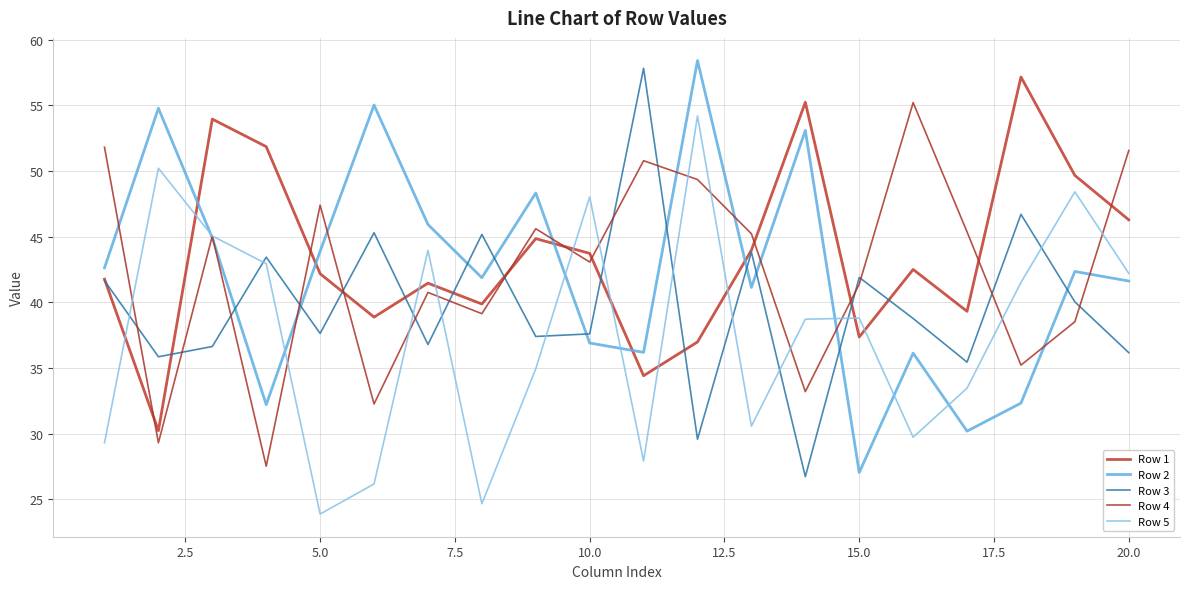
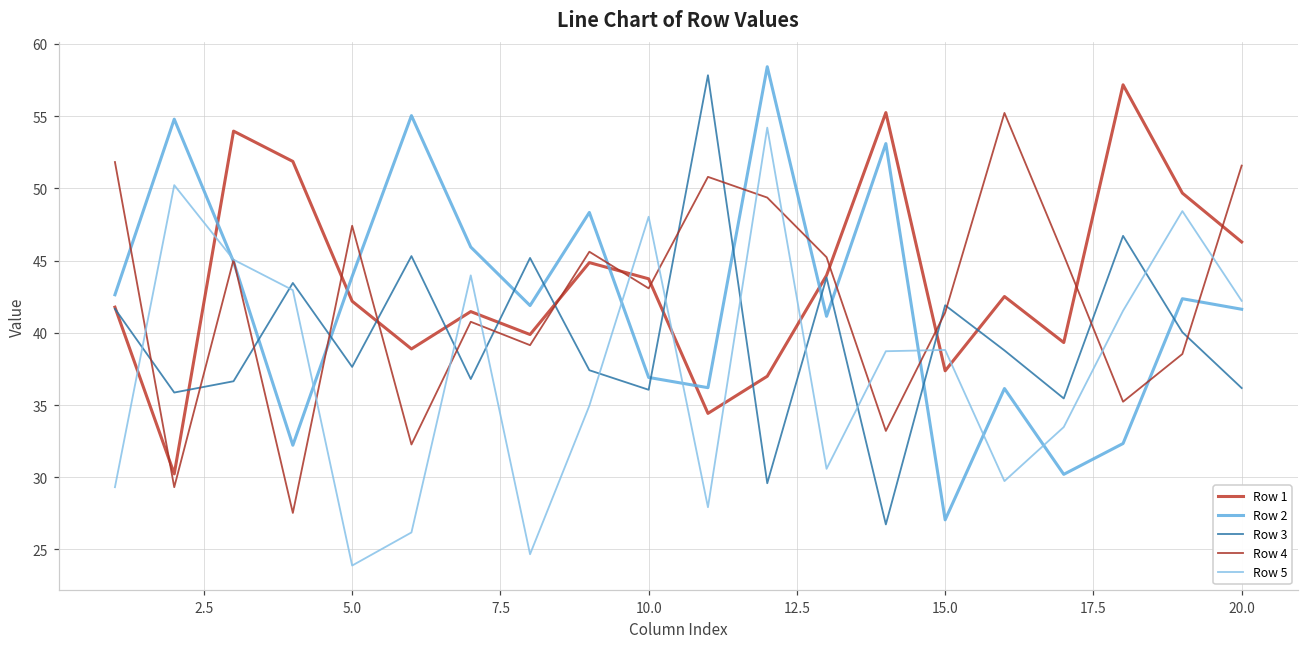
  {
    "Row 3": {
      "5.0": 37.6,
-     "10.0": 37.6,
+     "10.0": 36.1,
      "15.0": 41.9,
      "20.0": 36.2
    }
  }
